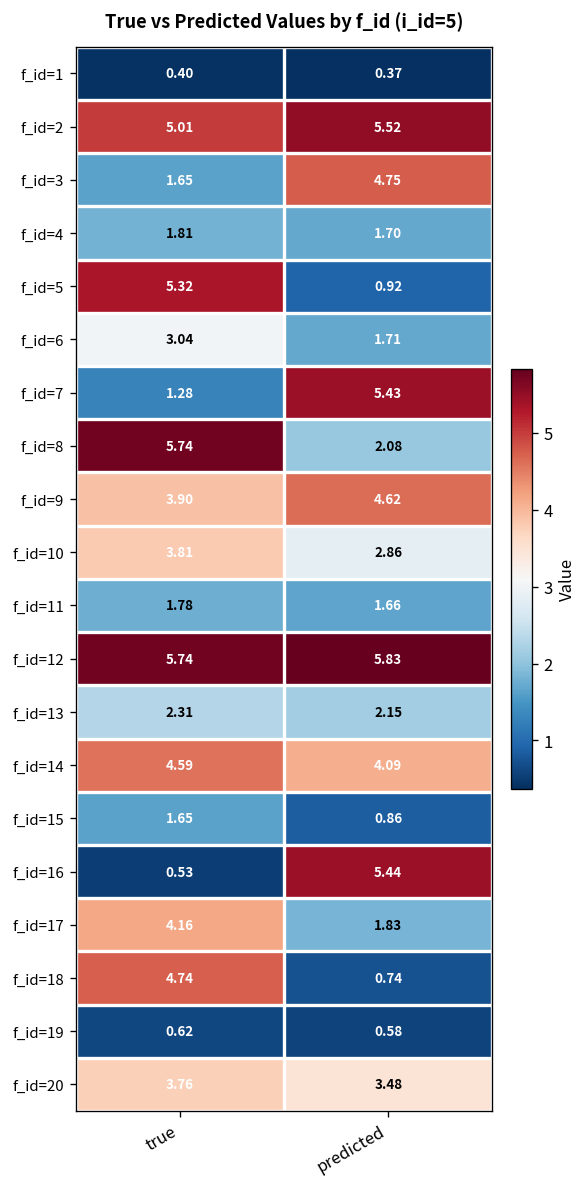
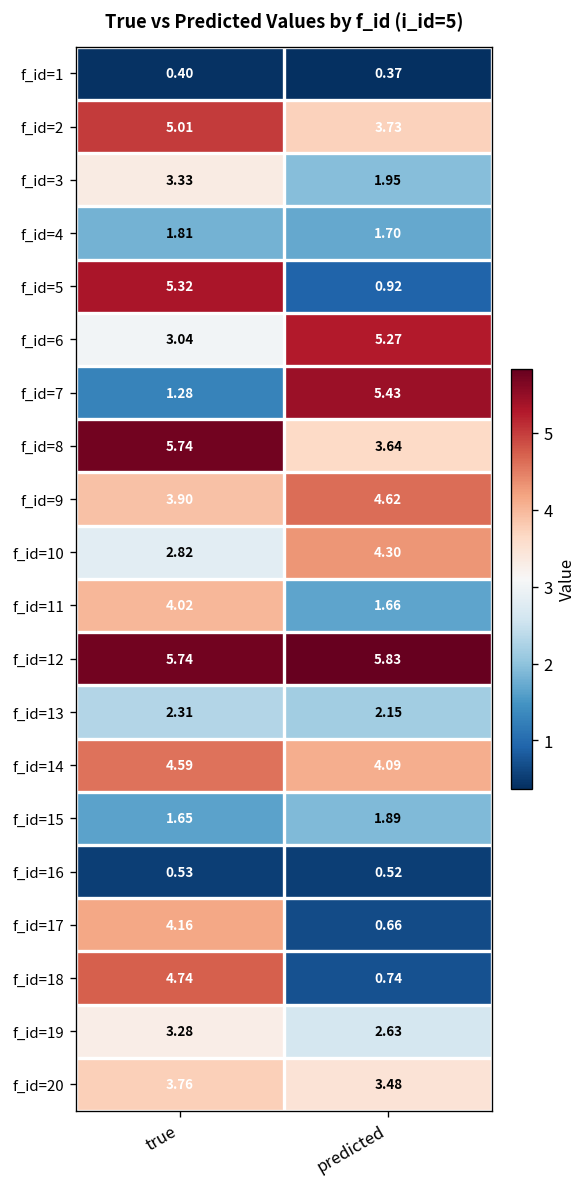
  {
    "f_id=1": {
      "true": 0.40,
      "predicted": 0.37
    },
    "f_id=2": {
      "true": 5.01,
-     "predicted": 5.52
+     "predicted": 3.73
    },
    "f_id=3": {
-     "true": 1.65,
-     "predicted": 4.75
+     "true": 3.33,
+     "predicted": 1.95
    },
    "f_id=4": {
      "true": 1.81,
      "predicted": 1.70
    },
    "f_id=5": {
      "true": 5.32,
      "predicted": 0.92
    },
    "f_id=6": {
      "true": 3.04,
-     "predicted": 1.71
+     "predicted": 5.27
    },
    "f_id=7": {
      "true": 1.28,
      "predicted": 5.43
    },
    "f_id=8": {
      "true": 5.74,
-     "predicted": 2.08
+     "predicted": 3.64
    },
    "f_id=9": {
      "true": 3.90,
      "predicted": 4.62
    },
    "f_id=10": {
-     "true": 3.81,
-     "predicted": 2.86
+     "true": 2.82,
+     "predicted": 4.30
    },
    "f_id=11": {
-     "true": 1.78,
+     "true": 4.02,
      "predicted": 1.66
    },
    "f_id=12": {
      "true": 5.74,
      "predicted": 5.83
    },
    "f_id=13": {
      "true": 2.31,
      "predicted": 2.15
    },
    "f_id=14": {
      "true": 4.59,
      "predicted": 4.09
    },
    "f_id=15": {
      "true": 1.65,
-     "predicted": 0.86
+     "predicted": 1.89
    },
    "f_id=16": {
      "true": 0.53,
-     "predicted": 5.44
+     "predicted": 0.52
    },
    "f_id=17": {
      "true": 4.16,
-     "predicted": 1.83
+     "predicted": 0.66
    },
    "f_id=18": {
      "true": 4.74,
      "predicted": 0.74
    },
    "f_id=19": {
-     "true": 0.62,
-     "predicted": 0.58
+     "true": 3.28,
+     "predicted": 2.63
    },
    "f_id=20": {
      "true": 3.76,
      "predicted": 3.48
    }
  }
